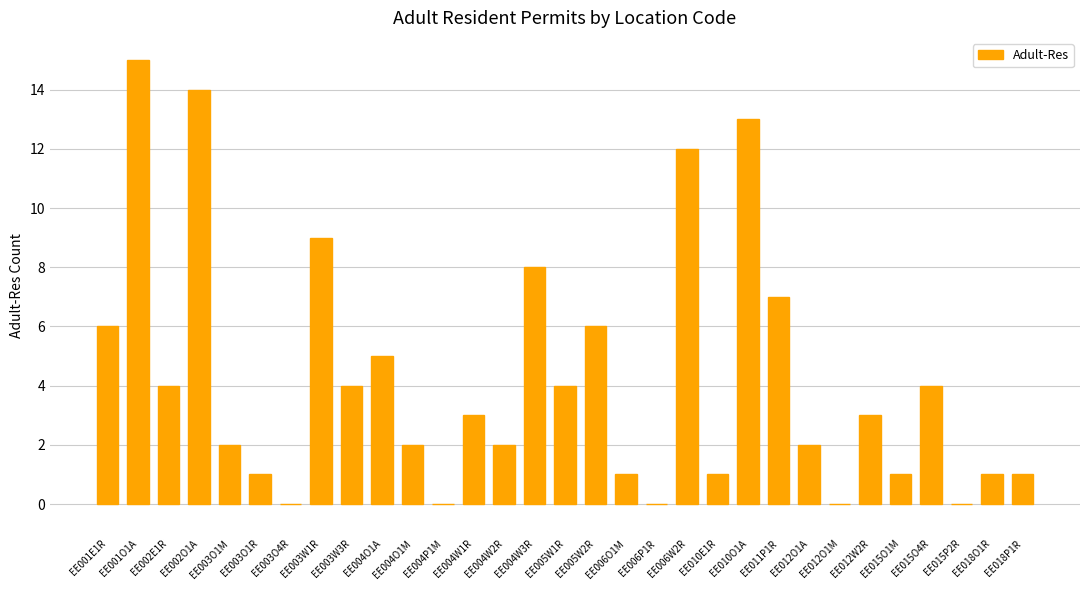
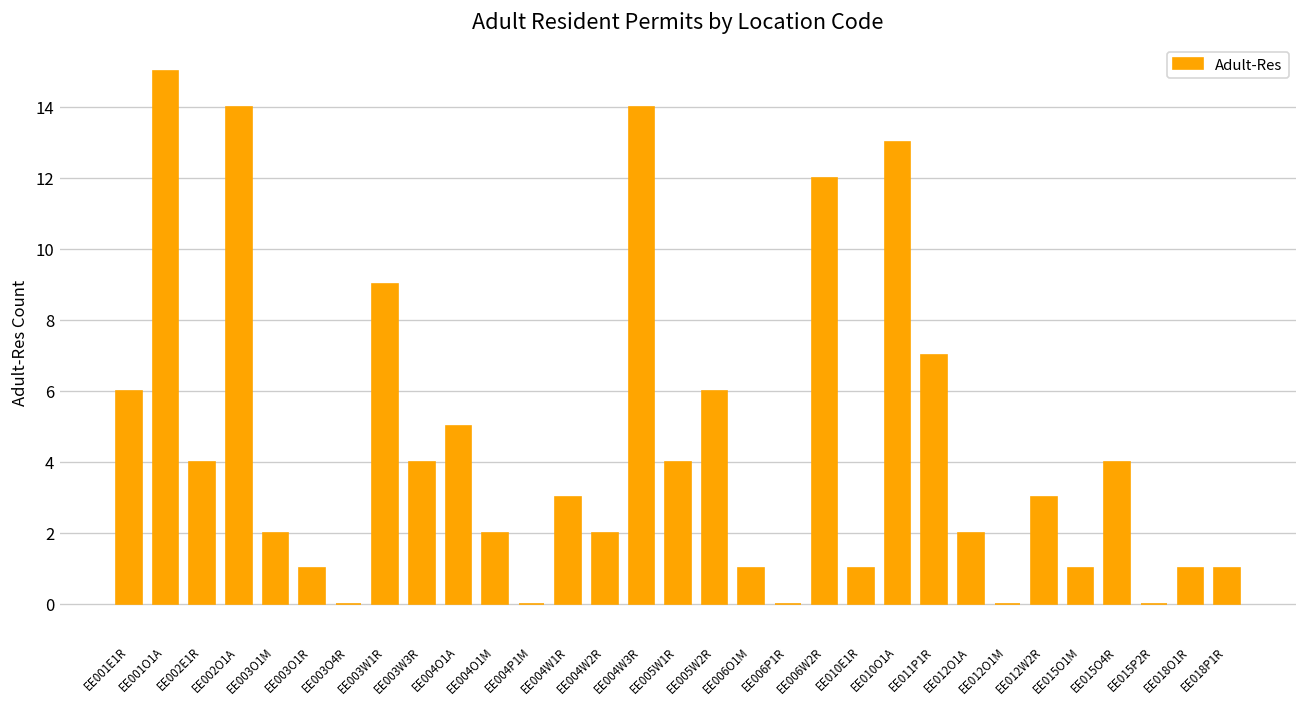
  {
    "EE001E1R": 6,
    "EE001O1A": 15,
    "EE002E1R": 4,
    "EE002O1A": 14,
    "EE003O1M": 2,
    "EE003O1R": 1,
    "EE003O4R": 0,
    "EE003W1R": 9,
    "EE003W3R": 4,
    "EE004O1A": 5,
    "EE004O1M": 2,
    "EE004P1M": 0,
    "EE004W1R": 3,
    "EE004W2R": 2,
-   "EE004W3R": 8,
+   "EE004W3R": 14,
    "EE005W1R": 4,
    "EE005W2R": 6,
    "EE006O1M": 1,
    "EE006P1R": 0,
    "EE006W2R": 12,
    "EE010E1R": 1,
    "EE010O1A": 13,
    "EE011P1R": 7,
    "EE012O1A": 2,
    "EE012O1M": 0,
    "EE012W2R": 3,
    "EE015O1M": 1,
    "EE015O4R": 4,
    "EE015P2R": 0,
    "EE018O1R": 1,
    "EE018P1R": 1
  }
